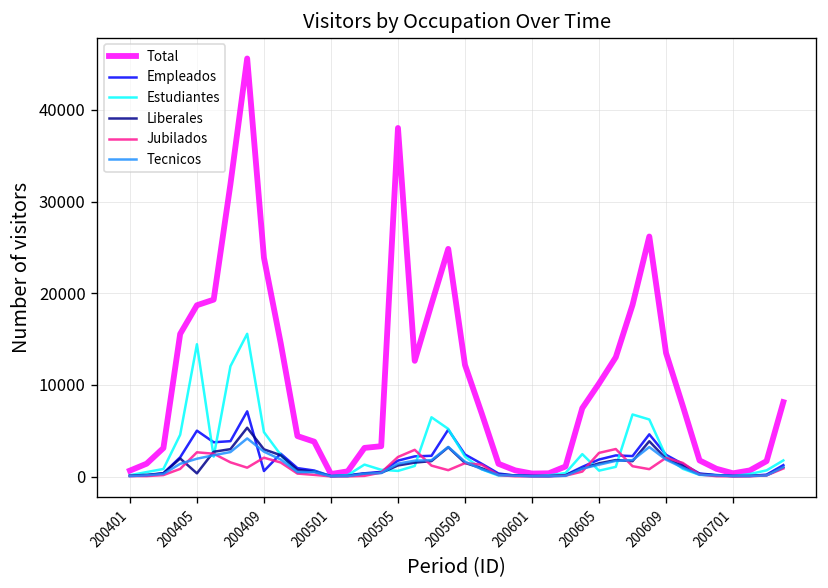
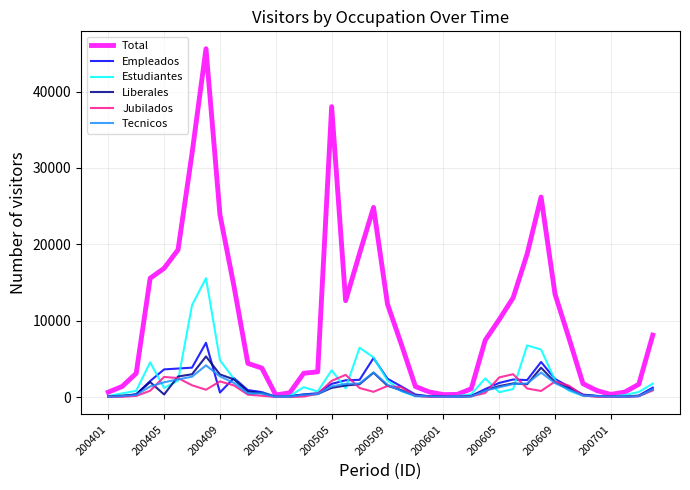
  {
    "Total": {
      "200401": 1000,
-     "200405": 19000,
+     "200405": 17000,
      "200409": 24000,
      "200505": 38000,
      "200509": 12000,
      "200605": 10000,
      "200609": 13000
    },
    "Empleados": {
-     "200405": 5000,
+     "200405": 4000,
      "200409": 1000,
      "200505": 2000,
      "200605": 2000
    },
    "Estudiantes": {
-     "200405": 14000,
+     "200405": 1000,
      "200409": 5000,
-     "200505": 1000,
+     "200505": 4000,
      "200605": 1000
    },
    "Liberales": {
      "200405": 0
    },
    "Jubilados": {
      "200405": 3000,
      "200409": 2000,
      "200505": 2000,
      "200605": 3000
    },
    "Tecnicos": {
      "200405": 2000
    }
  }
